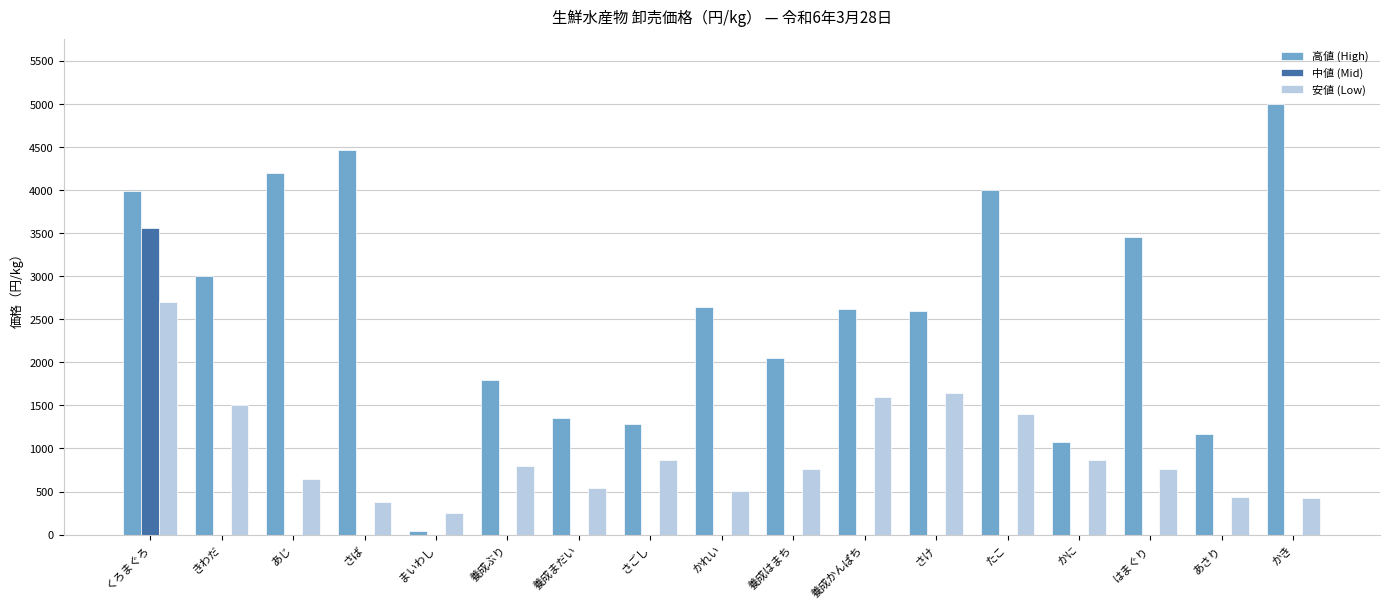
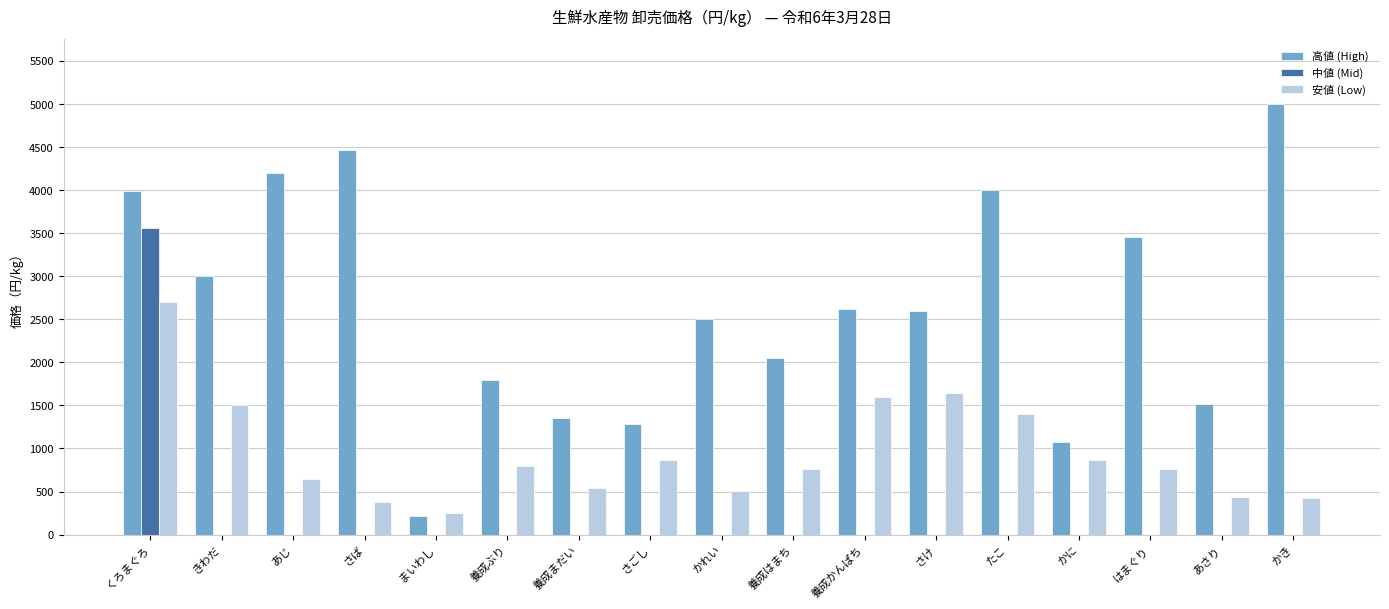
  {
    "高値 (High)": {
      "くろまぐろ": 4000,
      "きわだ": 3000,
      "あじ": 4200,
      "さば": 4500,
-     "まいわし": 0,
+     "まいわし": 200,
      "養成ぶり": 1800,
      "養成まだい": 1400,
      "さごし": 1300,
-     "かれい": 2600,
+     "かれい": 2500,
      "養成はまち": 2100,
      "養成かんぱち": 2600,
      "さけ": 2600,
      "たこ": 4000,
      "かに": 1100,
      "はまぐり": 3500,
-     "あさり": 1200,
+     "あさり": 1500,
      "かき": 5000
    },
    "中値 (Mid)": {
      "くろまぐろ": 3600,
      "きわだ": 0,
      "あじ": 0,
      "さば": 0,
      "まいわし": 0,
      "養成ぶり": 0,
      "養成まだい": 0,
      "さごし": 0,
      "かれい": 0,
      "養成はまち": 0,
      "養成かんぱち": 0,
      "さけ": 0,
      "たこ": 0,
      "かに": 0,
      "はまぐり": 0,
      "あさり": 0,
      "かき": 0
    },
    "安値 (Low)": {
      "くろまぐろ": 2700,
      "きわだ": 1500,
      "あじ": 600,
      "さば": 400,
      "まいわし": 300,
      "養成ぶり": 800,
      "養成まだい": 500,
      "さごし": 900,
      "かれい": 500,
      "養成はまち": 800,
      "養成かんぱち": 1600,
      "さけ": 1700,
      "たこ": 1400,
      "かに": 900,
      "はまぐり": 800,
      "あさり": 400,
      "かき": 400
    }
  }
